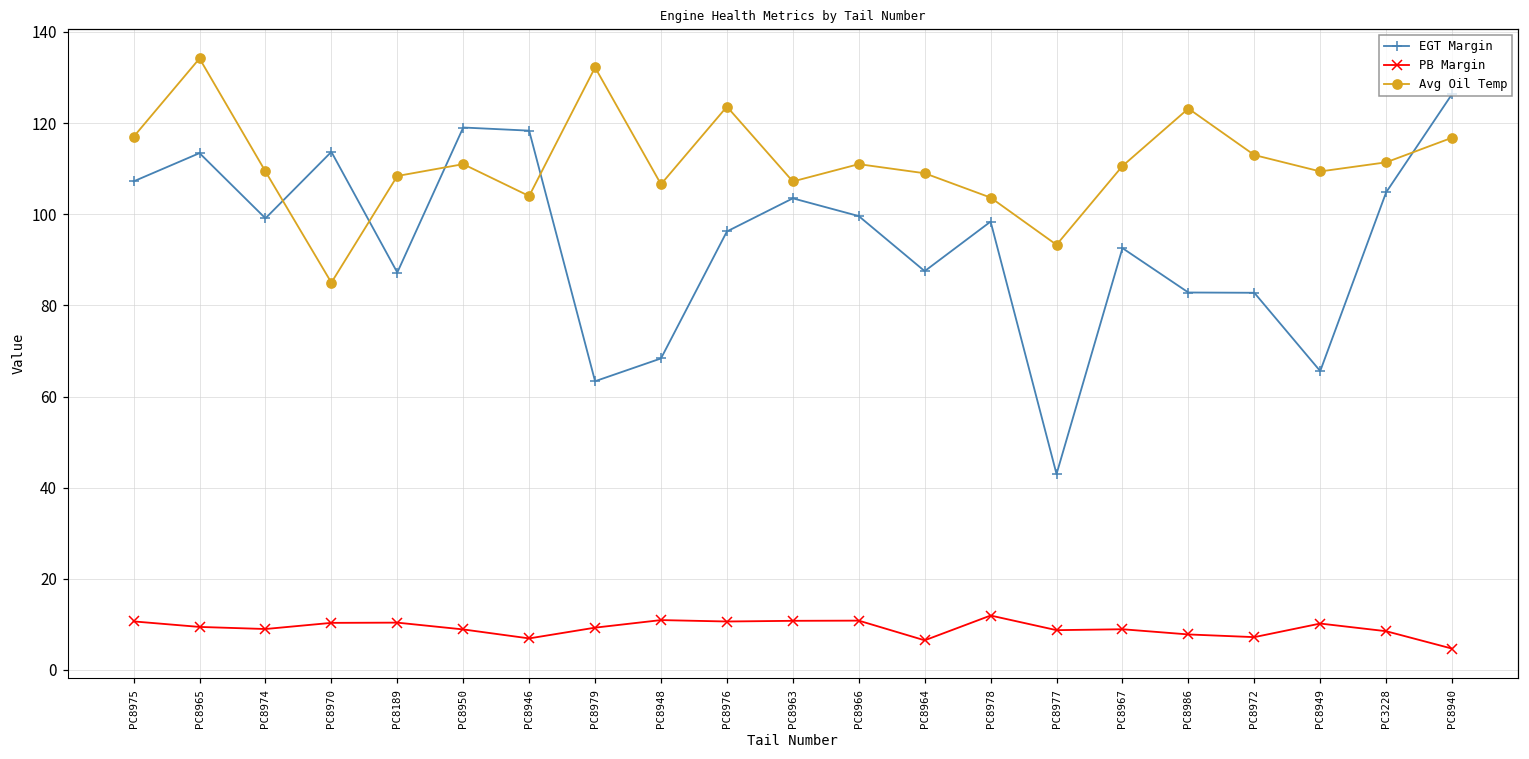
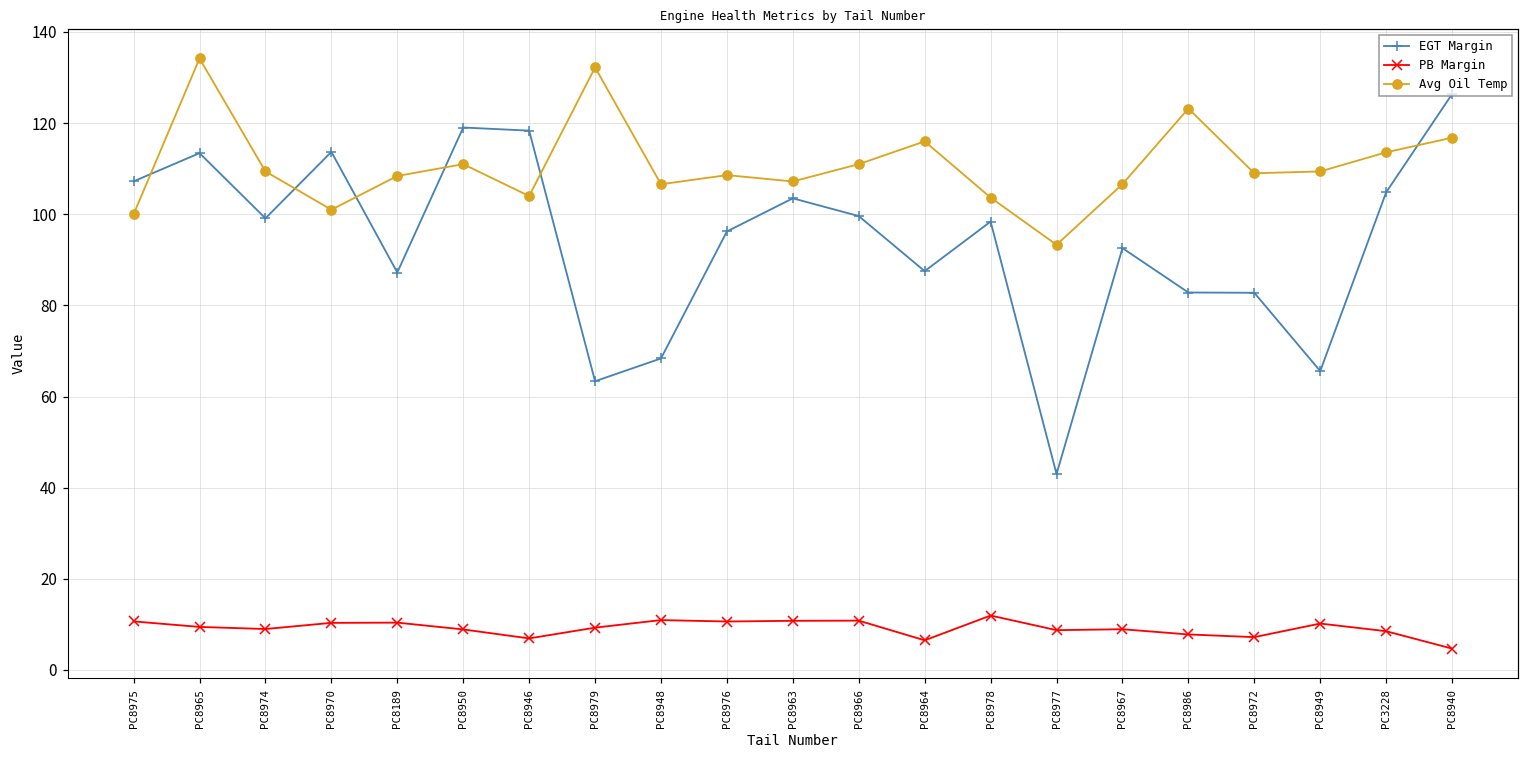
  {
    "EGT Margin": {
      "PC8975": 107,
      "PC8965": 113,
      "PC8974": 99,
      "PC8970": 114,
      "PC8189": 87,
      "PC8950": 119,
      "PC8946": 118,
      "PC8979": 63,
      "PC8948": 68,
      "PC8976": 96,
      "PC8963": 104,
      "PC8966": 100,
      "PC8964": 88,
      "PC8978": 98,
      "PC8977": 43,
      "PC8967": 93,
      "PC8986": 83,
      "PC8972": 83,
      "PC8949": 66,
      "PC3228": 105,
      "PC8940": 126
    },
    "PB Margin": {
      "PC8975": 11,
      "PC8965": 9,
      "PC8974": 9,
      "PC8970": 10,
      "PC8189": 10,
      "PC8950": 9,
      "PC8946": 7,
      "PC8979": 9,
      "PC8948": 11,
      "PC8976": 11,
      "PC8963": 11,
      "PC8966": 11,
      "PC8964": 7,
      "PC8978": 12,
      "PC8977": 9,
      "PC8967": 9,
      "PC8986": 8,
      "PC8972": 7,
      "PC8949": 10,
      "PC3228": 9,
      "PC8940": 5
    },
    "Avg Oil Temp": {
-     "PC8975": 117,
+     "PC8975": 100,
      "PC8965": 134,
      "PC8974": 109,
-     "PC8970": 85,
+     "PC8970": 101,
      "PC8189": 108,
      "PC8950": 111,
      "PC8946": 104,
      "PC8979": 132,
      "PC8948": 107,
-     "PC8976": 124,
+     "PC8976": 109,
      "PC8963": 107,
      "PC8966": 111,
-     "PC8964": 109,
+     "PC8964": 116,
      "PC8978": 104,
      "PC8977": 93,
-     "PC8967": 111,
+     "PC8967": 107,
      "PC8986": 123,
-     "PC8972": 113,
+     "PC8972": 109,
      "PC8949": 109,
-     "PC3228": 111,
+     "PC3228": 114,
      "PC8940": 117
    }
  }
